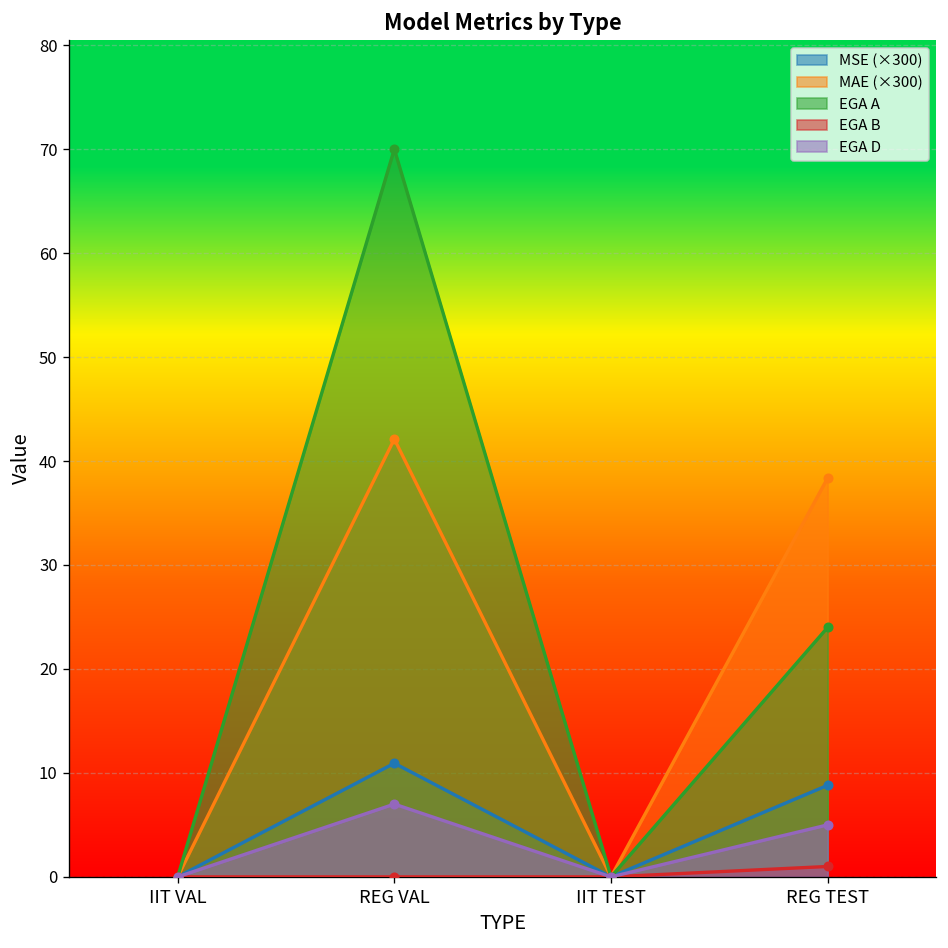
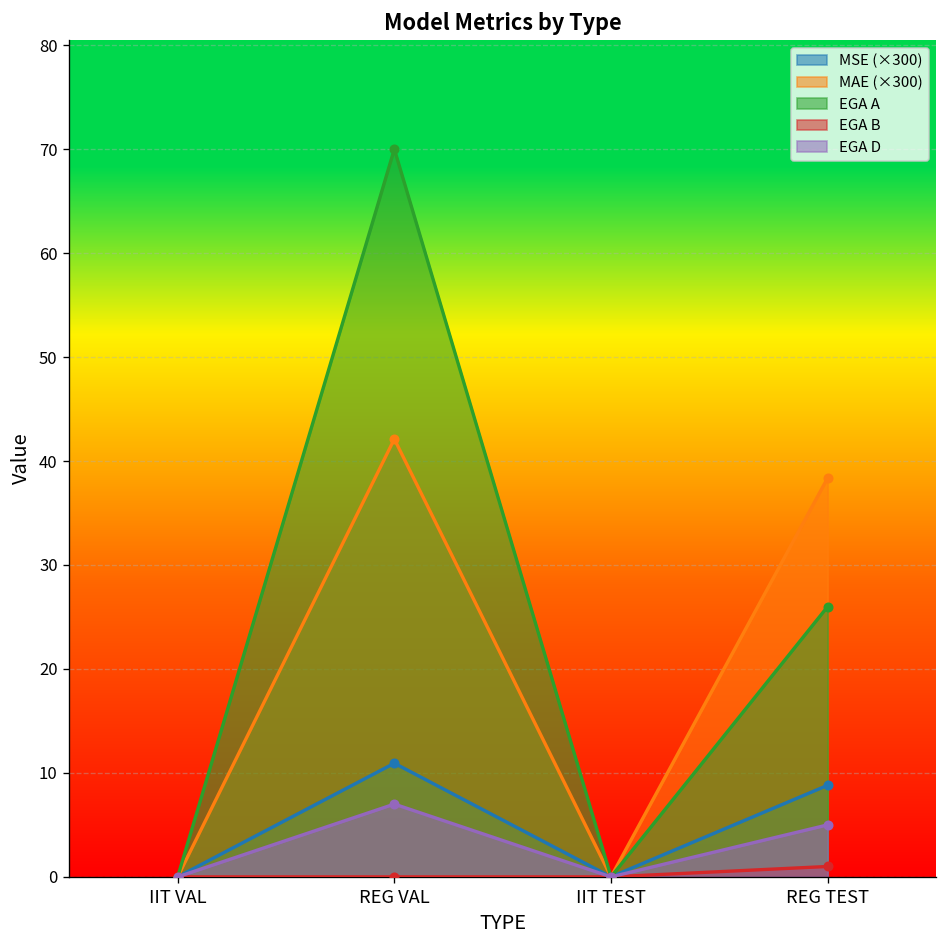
  {
    "MSE (×300)": {
      "REG VAL": 11,
      "REG TEST": 9
    },
    "MAE (×300)": {
      "REG VAL": 42,
      "REG TEST": 38
    },
    "EGA A": {
      "REG VAL": 70,
-     "REG TEST": 24
+     "REG TEST": 26
    },
    "EGA B": {
      "REG VAL": 0,
      "REG TEST": 1
    },
    "EGA D": {
      "REG VAL": 7,
      "REG TEST": 5
    }
  }
